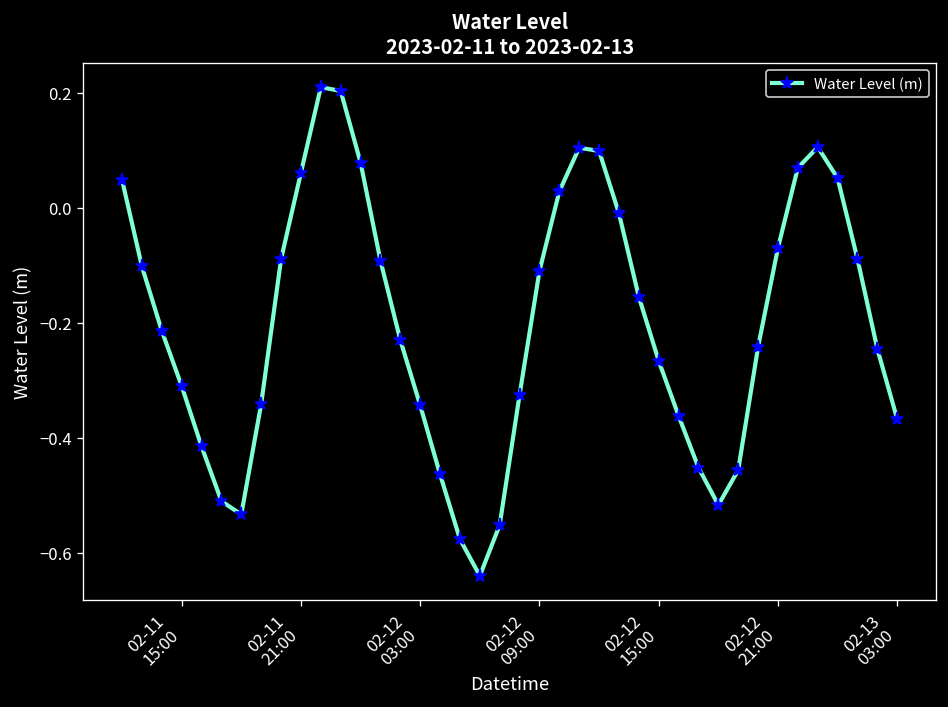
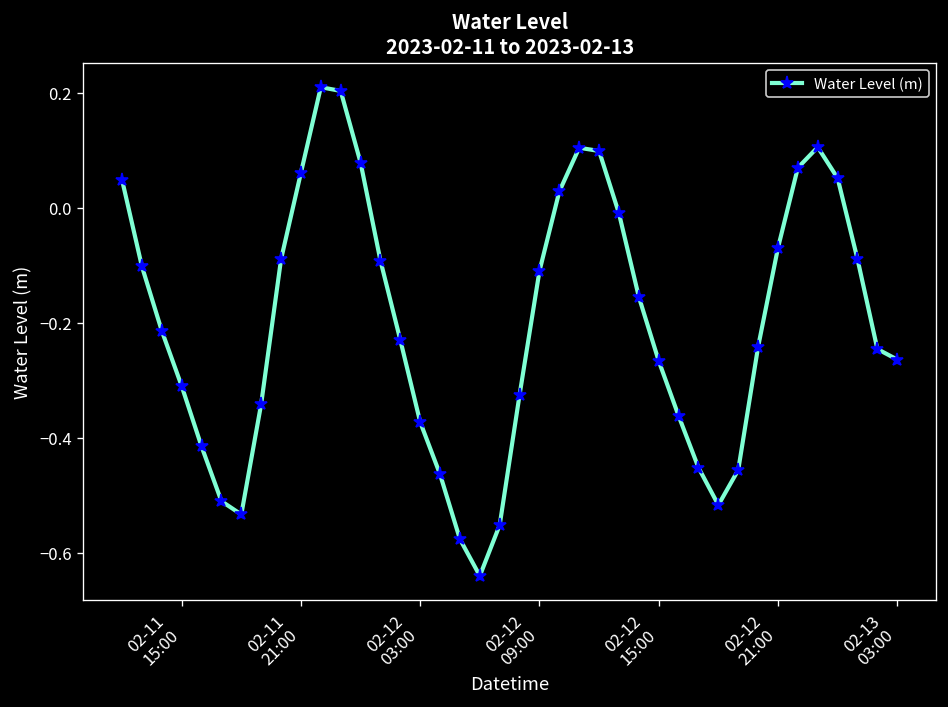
  {
    "02-11 15:00": -0.31,
    "02-11 21:00": 0.06,
-   "02-12 03:00": -0.34,
+   "02-12 03:00": -0.37,
    "02-12 09:00": -0.11,
    "02-12 15:00": -0.27,
    "02-12 21:00": -0.07,
-   "02-13 03:00": -0.37
+   "02-13 03:00": -0.26
  }
